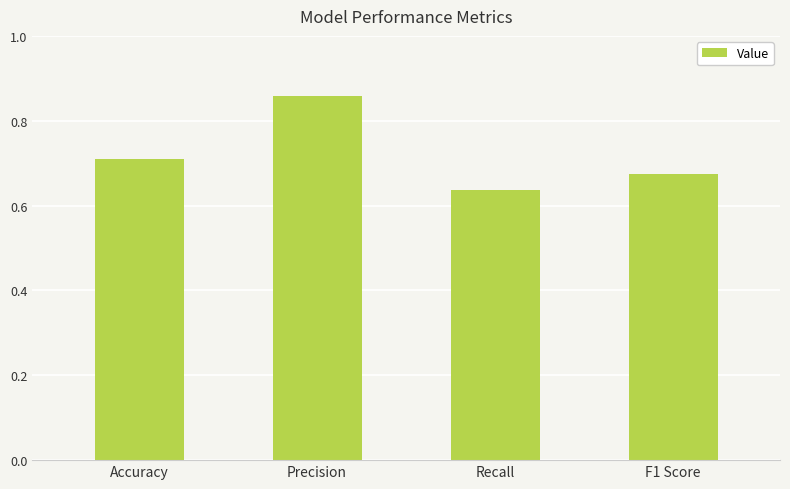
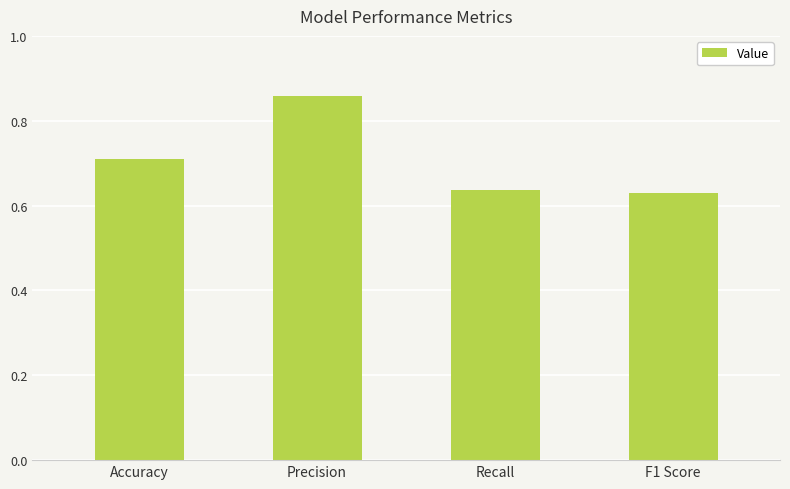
  {
    "Accuracy": 0.71,
    "Precision": 0.86,
    "Recall": 0.64,
-   "F1 Score": 0.67
+   "F1 Score": 0.63
  }
